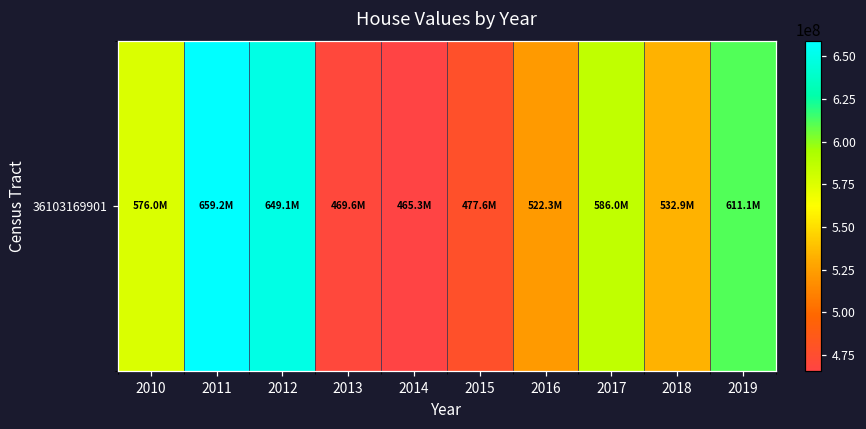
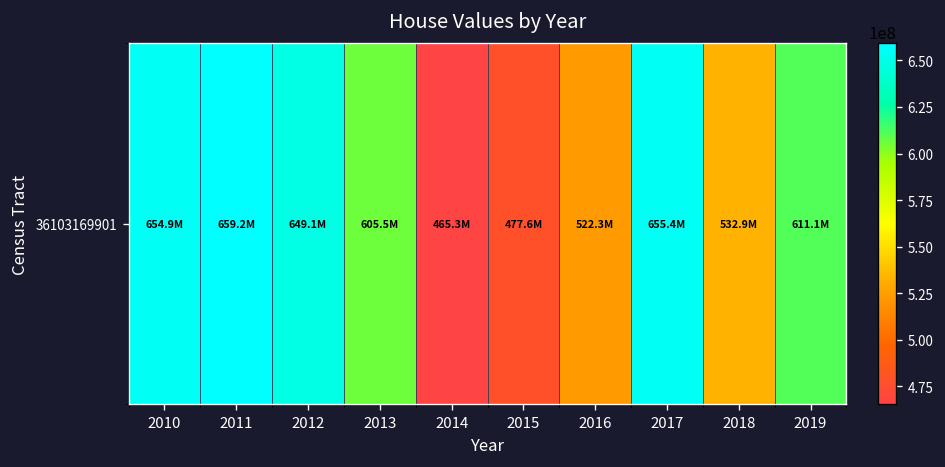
  {
    "36103169901": {
-     "2010": "576.0M",
+     "2010": "654.9M",
      "2011": "659.2M",
      "2012": "649.1M",
-     "2013": "469.6M",
+     "2013": "605.5M",
      "2014": "465.3M",
      "2015": "477.6M",
      "2016": "522.3M",
-     "2017": "586.0M",
+     "2017": "655.4M",
      "2018": "532.9M",
      "2019": "611.1M"
    }
  }
